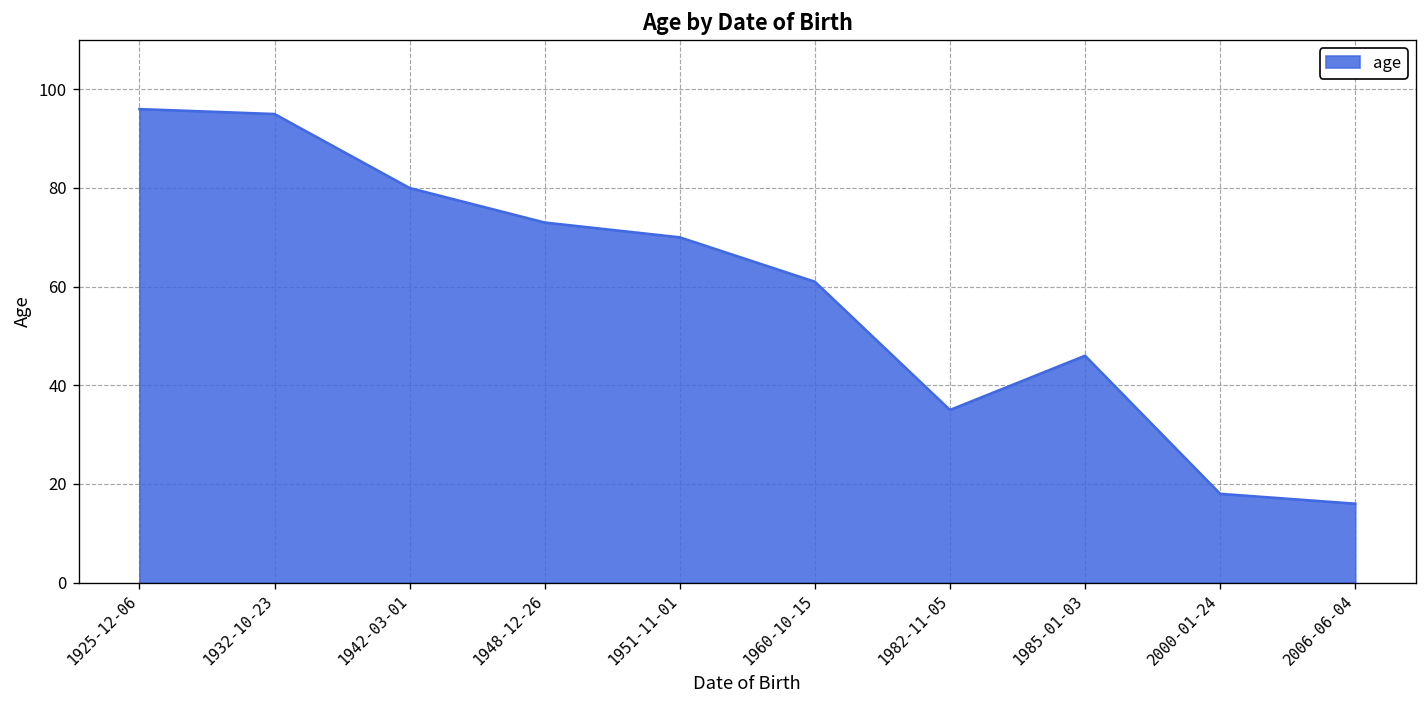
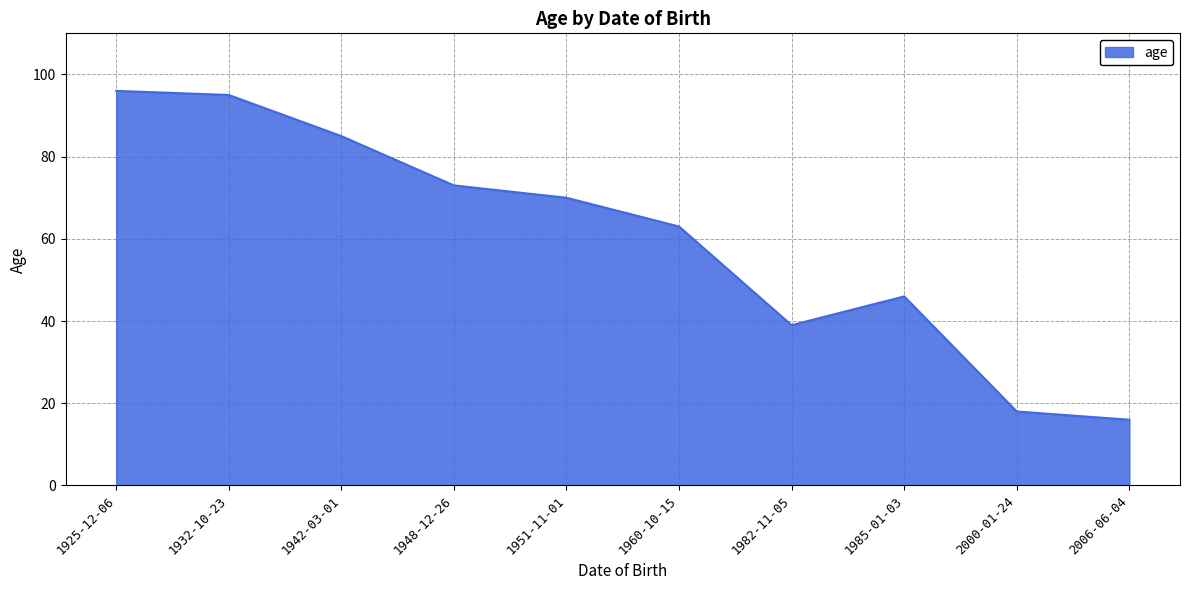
  {
    "1925-12-06": 96,
    "1932-10-23": 95,
-   "1942-03-01": 80,
+   "1942-03-01": 85,
    "1948-12-26": 73,
    "1951-11-01": 70,
-   "1960-10-15": 61,
-   "1982-11-05": 35,
+   "1960-10-15": 63,
+   "1982-11-05": 39,
    "1985-01-03": 46,
    "2000-01-24": 18,
    "2006-06-04": 16
  }
